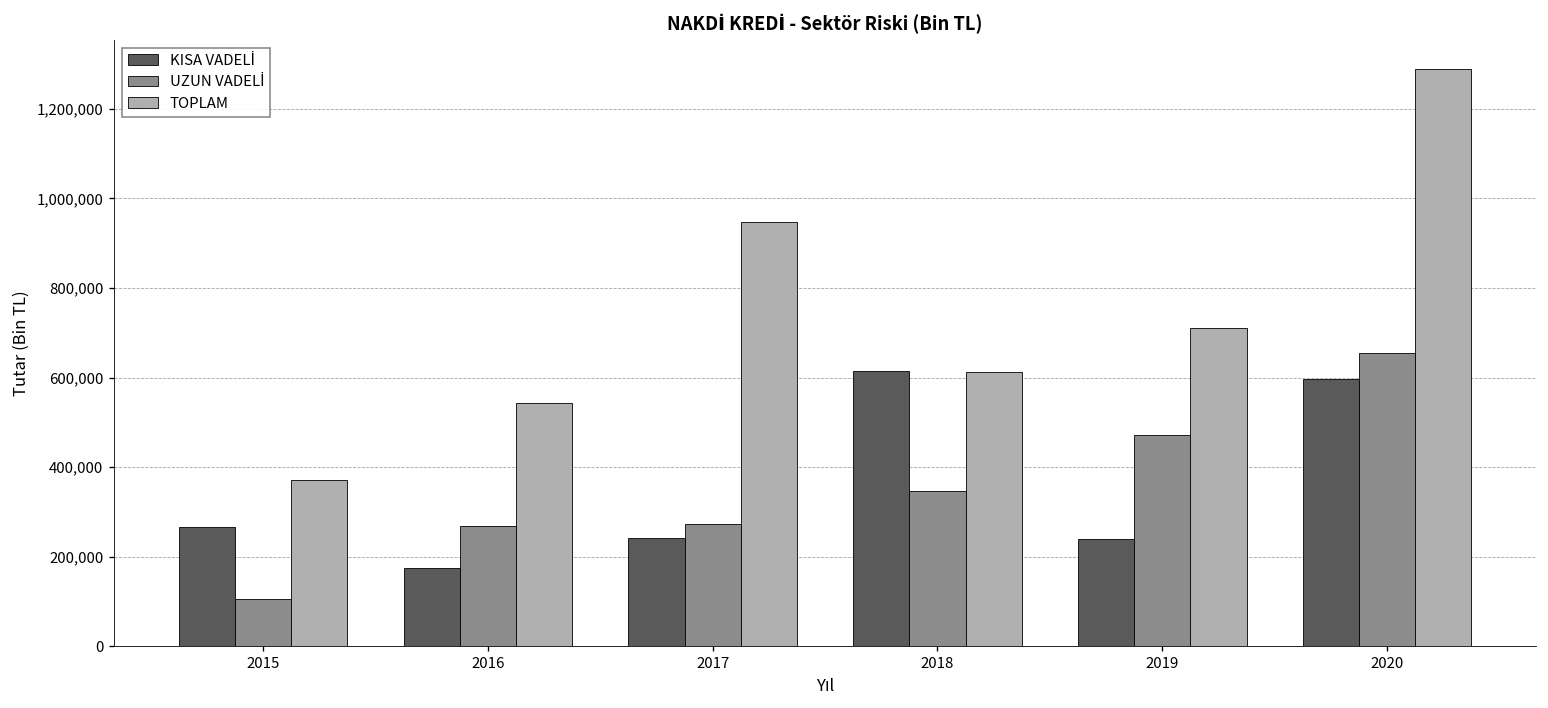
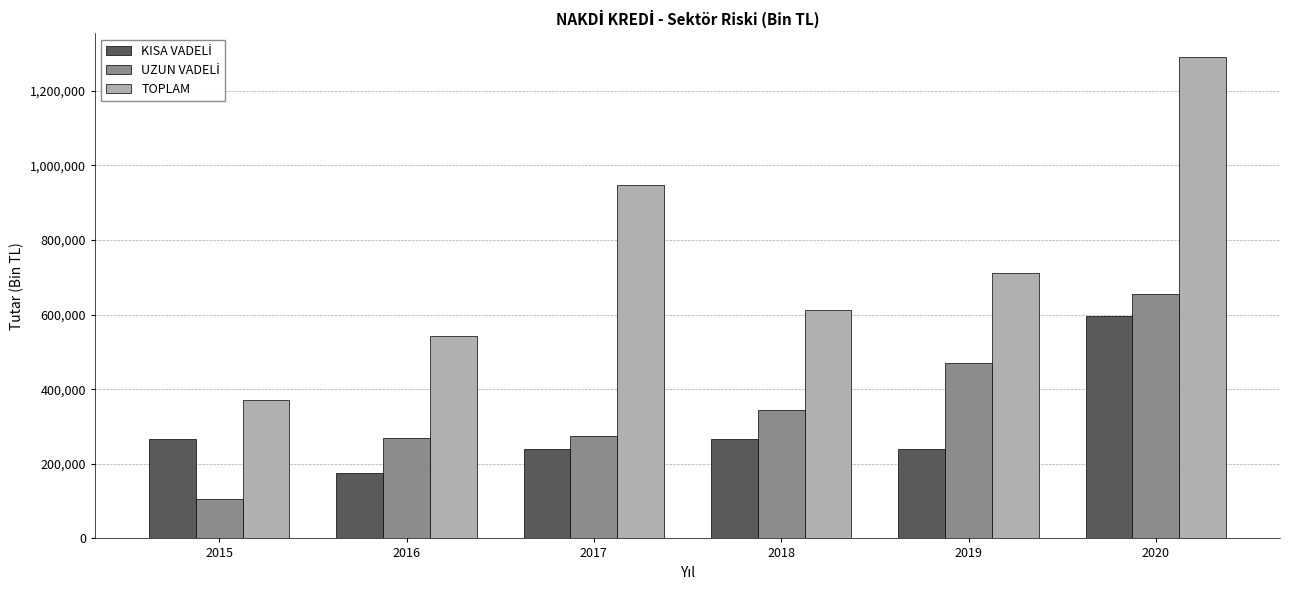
  {
    "KISA VADELİ": {
      "2015": "270,000",
      "2016": "170,000",
      "2017": "240,000",
-     "2018": "620,000",
+     "2018": "270,000",
      "2019": "240,000",
      "2020": "600,000"
    },
    "UZUN VADELİ": {
      "2015": "110,000",
      "2016": "270,000",
      "2017": "270,000",
      "2018": "350,000",
      "2019": "470,000",
      "2020": "660,000"
    },
    "TOPLAM": {
      "2015": "370,000",
      "2016": "540,000",
      "2017": "950,000",
      "2018": "610,000",
      "2019": "710,000",
      "2020": "1,290,000"
    }
  }
